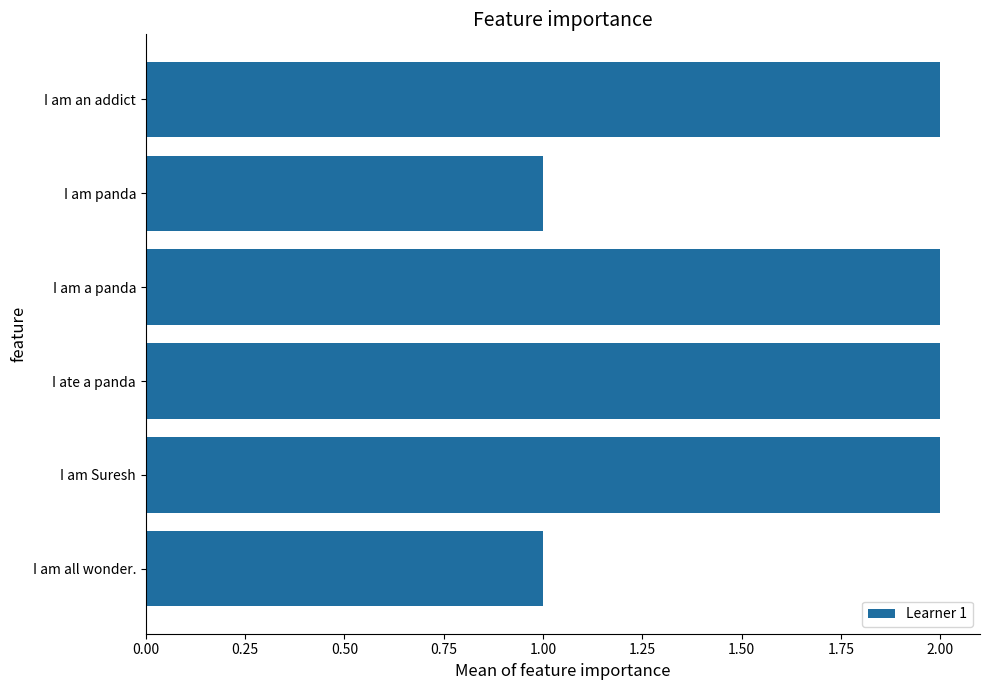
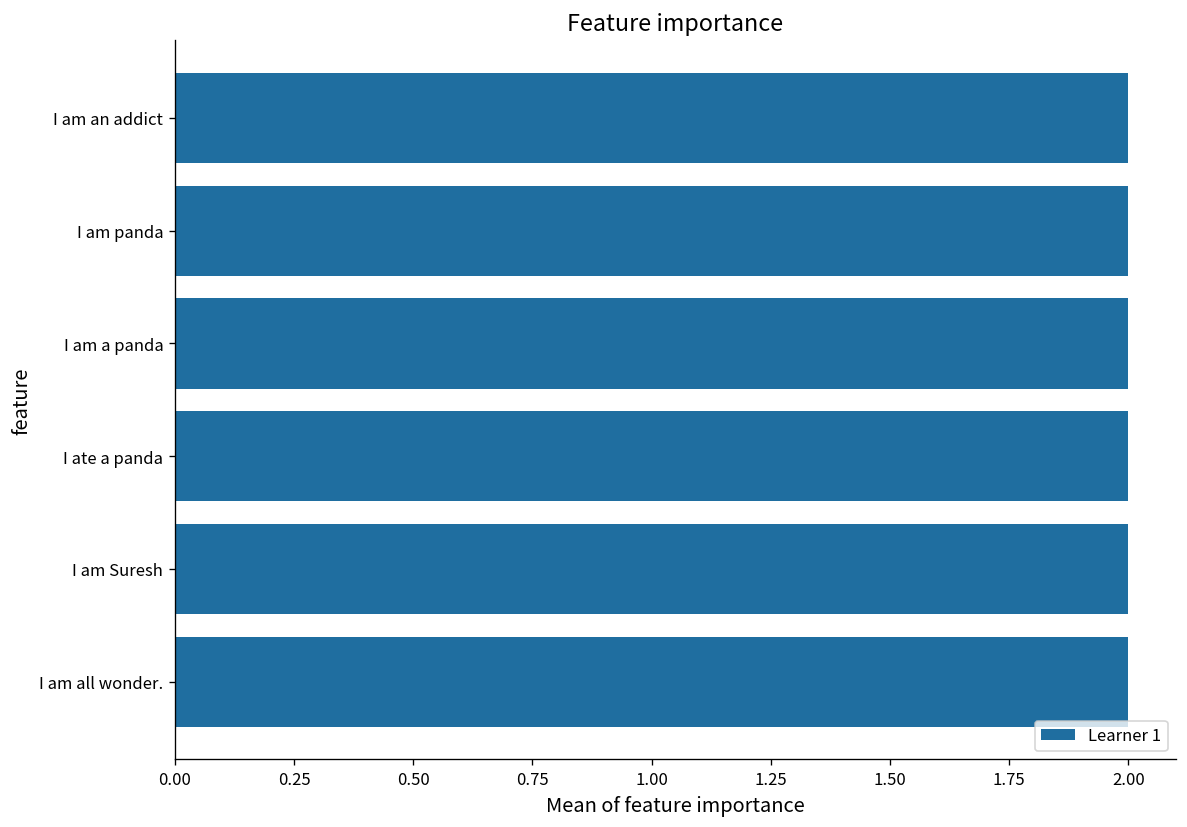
  {
    "I am an addict": 2,
-   "I am panda": 1,
+   "I am panda": 2,
    "I am a panda": 2,
    "I ate a panda": 2,
    "I am Suresh": 2,
-   "I am all wonder.": 1
+   "I am all wonder.": 2
  }
